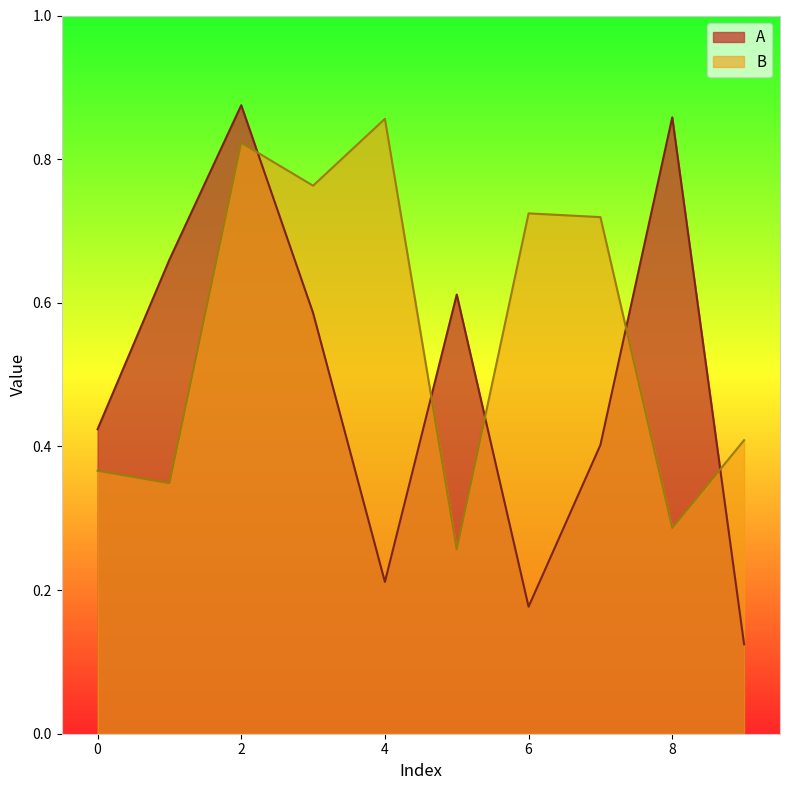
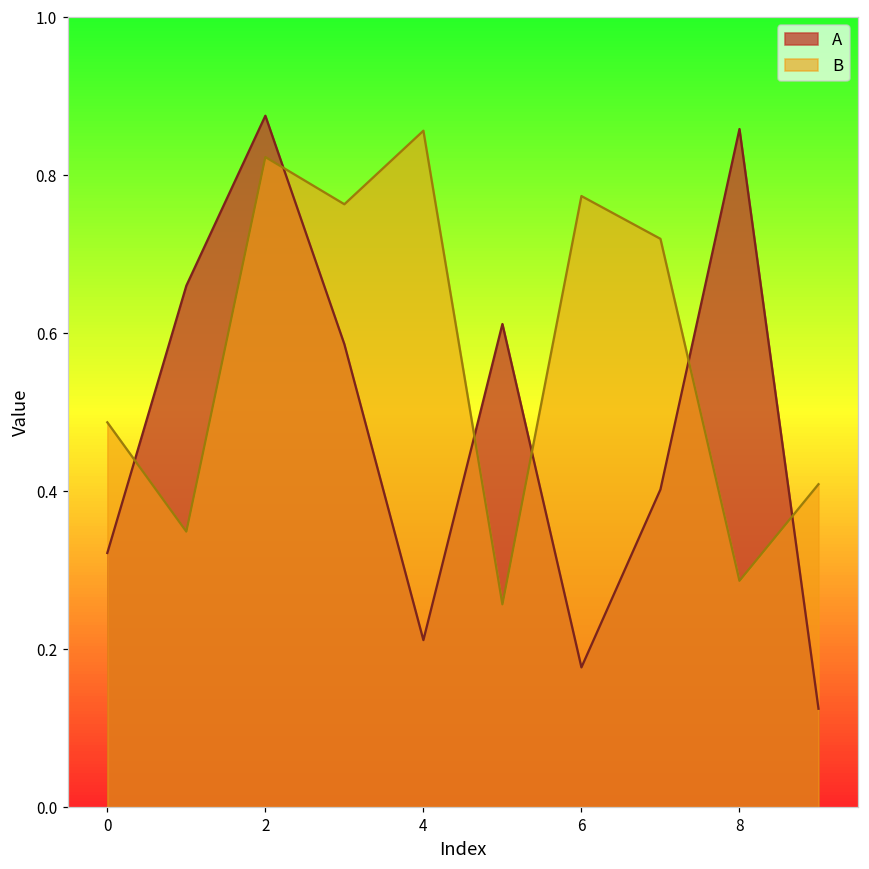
  {
    "A": {
-     "0": 0.42,
+     "0": 0.32,
      "2": 0.88,
      "4": 0.21,
      "6": 0.18,
      "8": 0.86
    },
    "B": {
-     "0": 0.37,
+     "0": 0.49,
      "2": 0.82,
      "4": 0.86,
-     "6": 0.72,
+     "6": 0.77,
      "8": 0.29
    }
  }
